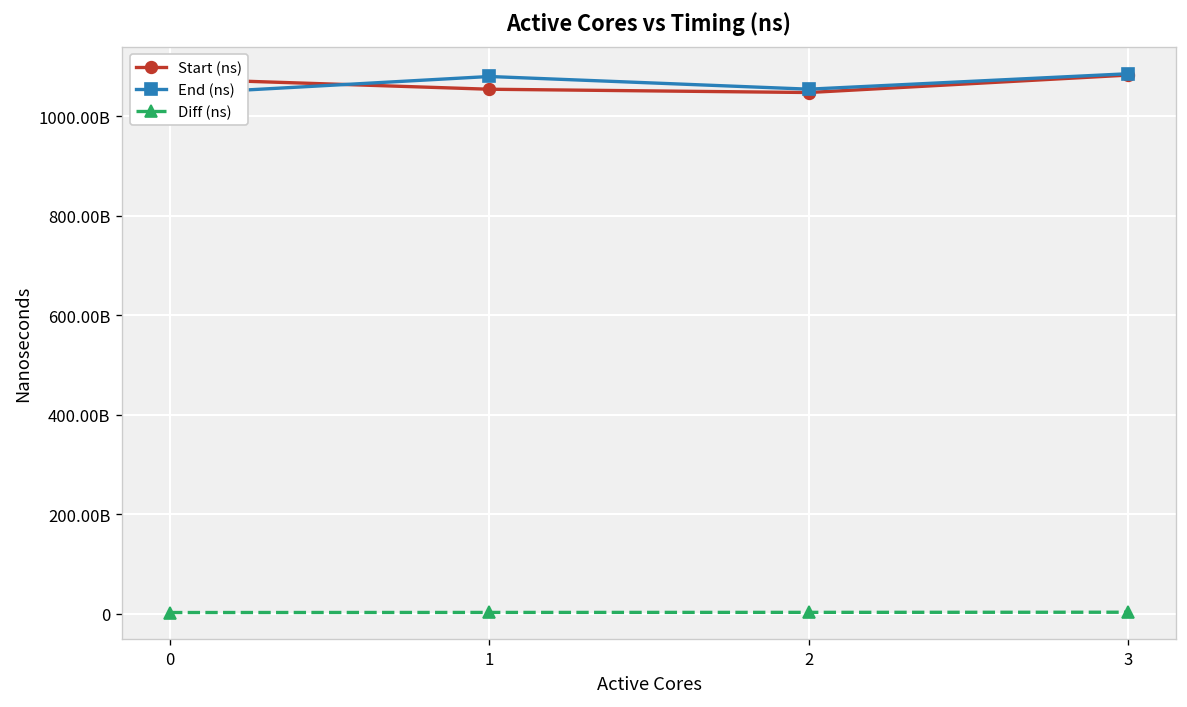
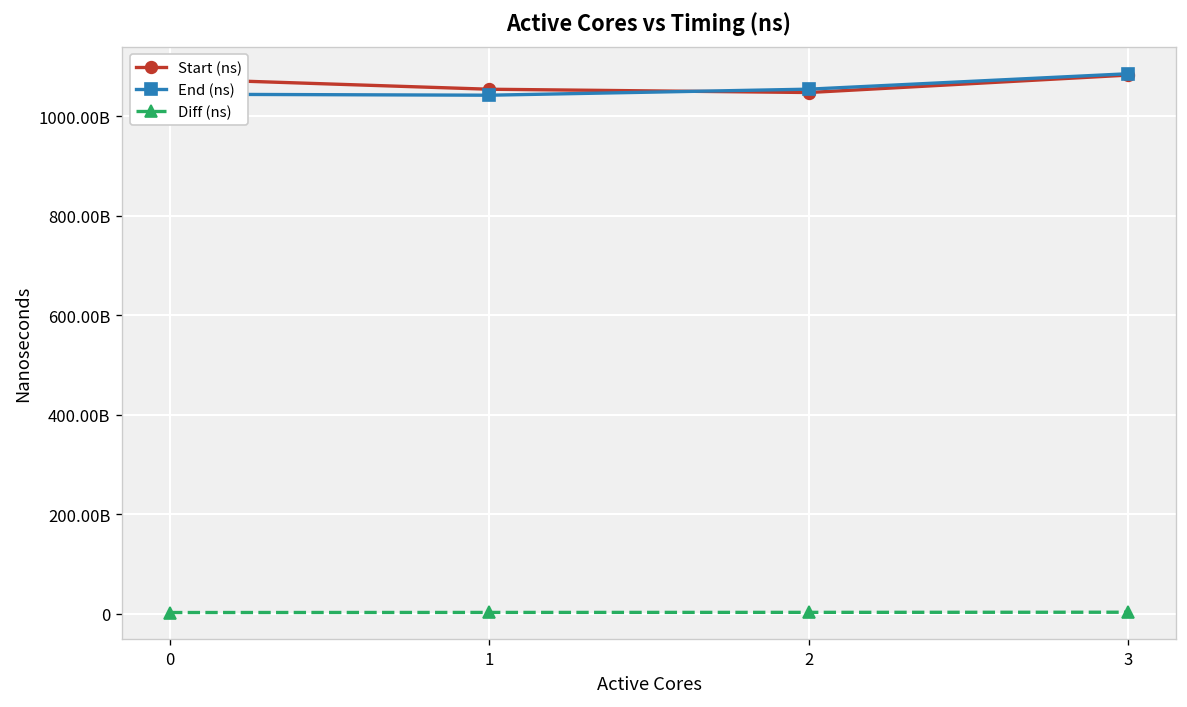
  {
    "Start (ns)": {
      "1": 1050000000000,
      "2": 1050000000000
    },
    "End (ns)": {
-     "1": 1080000000000,
+     "1": 1040000000000,
      "2": 1050000000000
    },
    "Diff (ns)": {
      "0": 0,
      "1": 0,
      "2": 0,
      "3": 0
    }
  }
